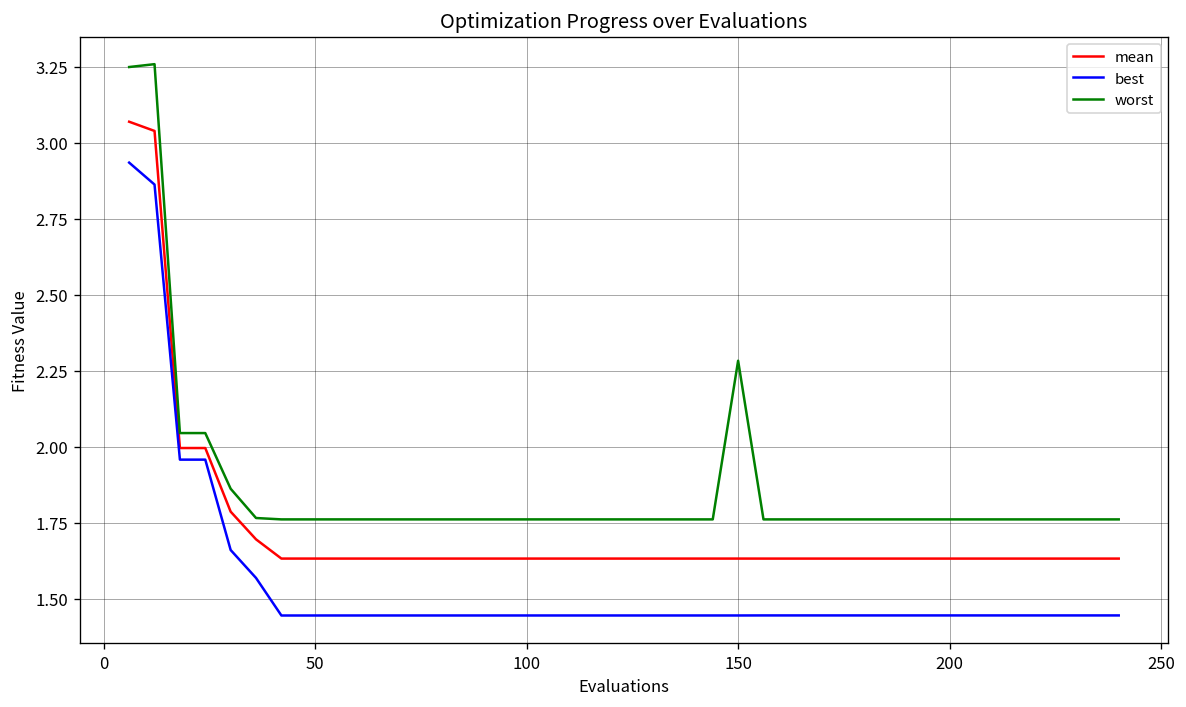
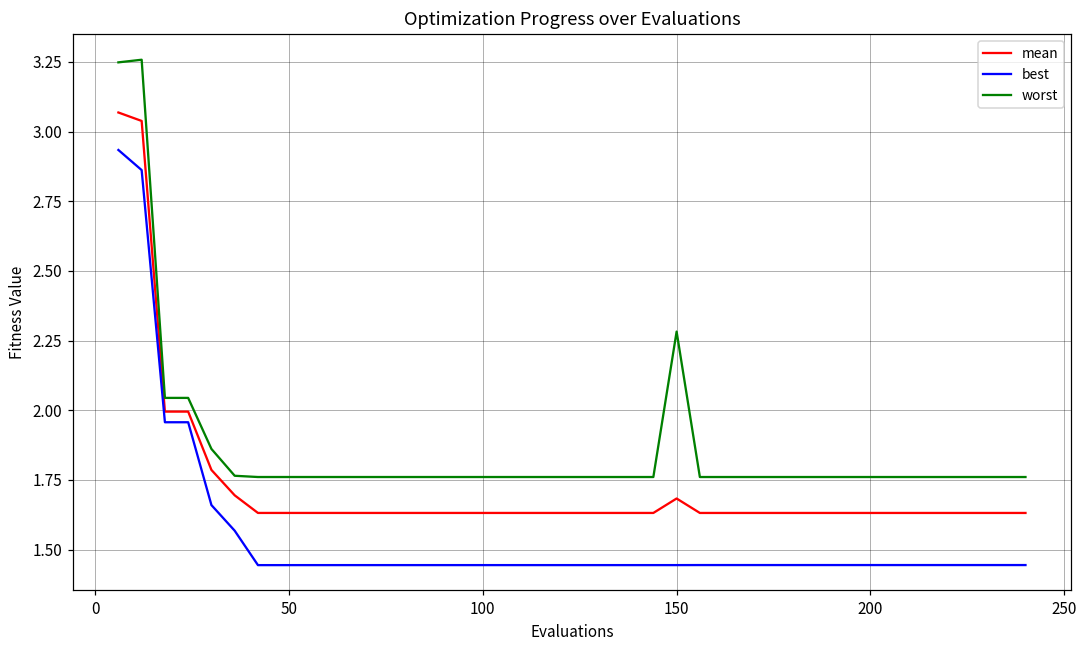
  {
    "mean": {
-     "150": 1.63
+     "150": 1.68
    },
    "best": {
      "150": 1.44
    },
    "worst": {
      "150": 2.28
    }
  }
